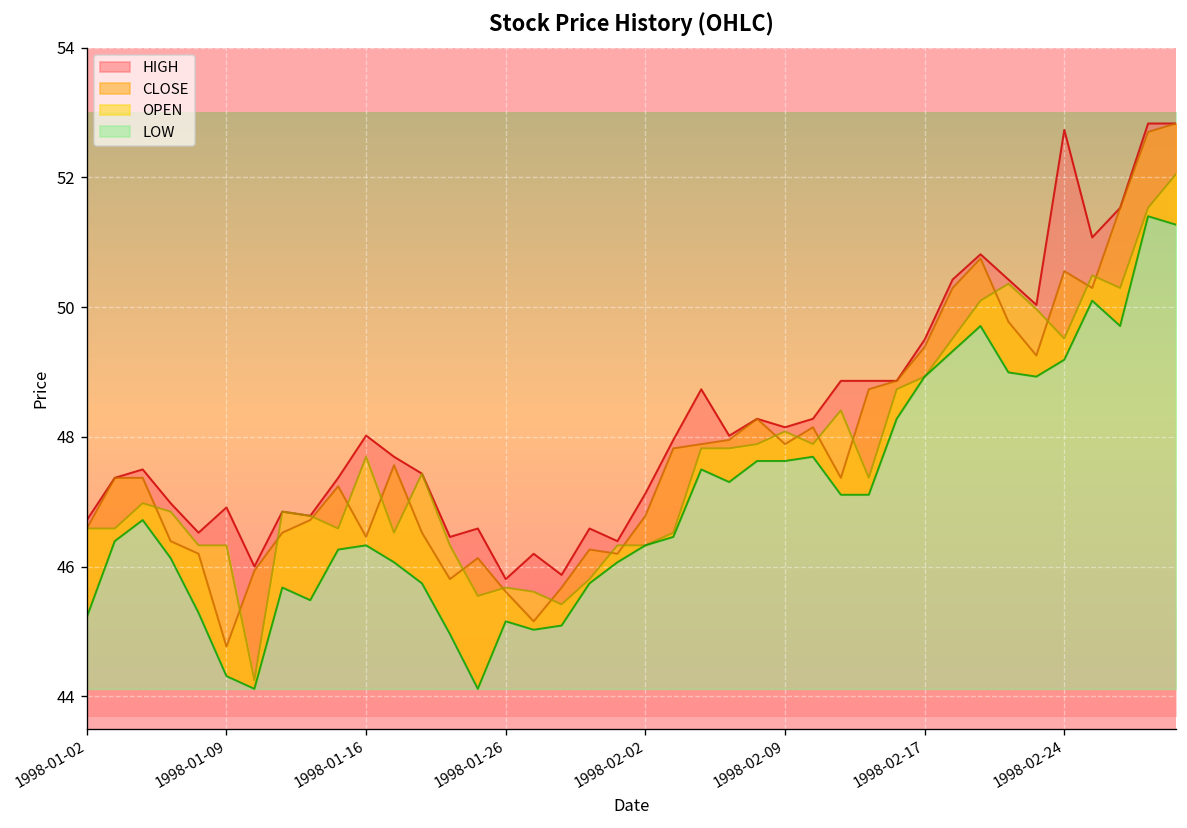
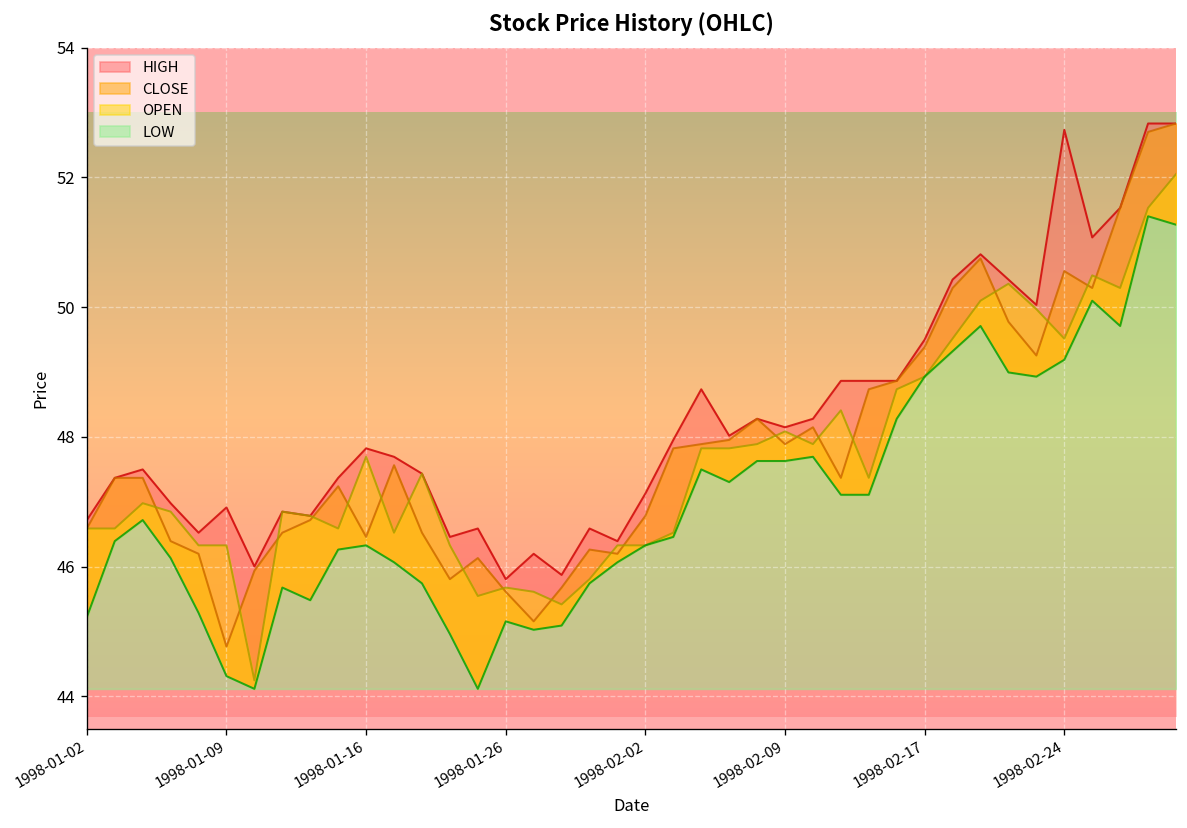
  {
    "HIGH": {
      "1998-01-02": 46.7,
      "1998-01-09": 46.9,
-     "1998-01-16": 48.0,
+     "1998-01-16": 47.8,
      "1998-01-26": 45.8,
      "1998-02-02": 47.1,
      "1998-02-09": 48.1,
      "1998-02-17": 49.5,
      "1998-02-24": 52.7
    },
    "LOW": {
      "1998-01-02": 45.2,
      "1998-01-09": 44.3,
      "1998-01-16": 46.3,
      "1998-01-26": 45.2,
      "1998-02-09": 47.6,
      "1998-02-24": 49.2
    }
  }
